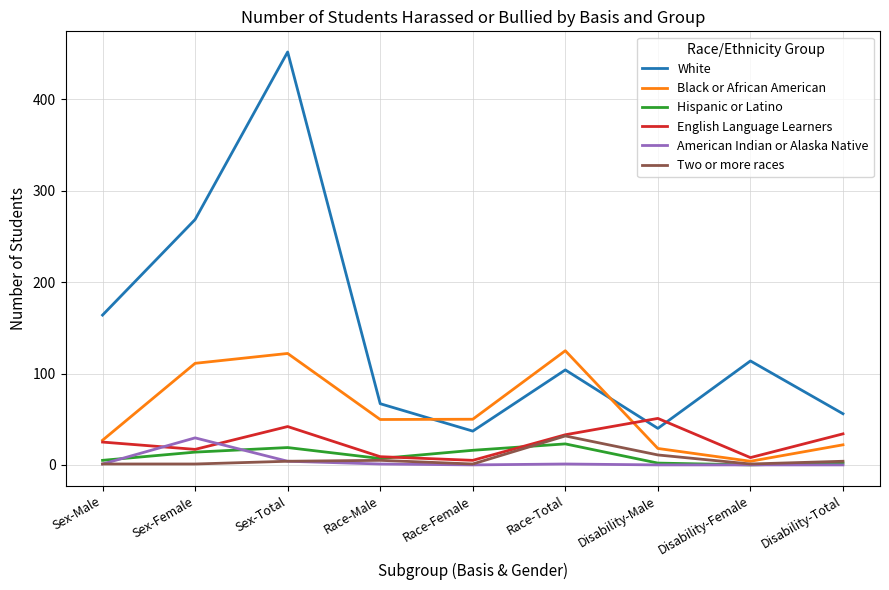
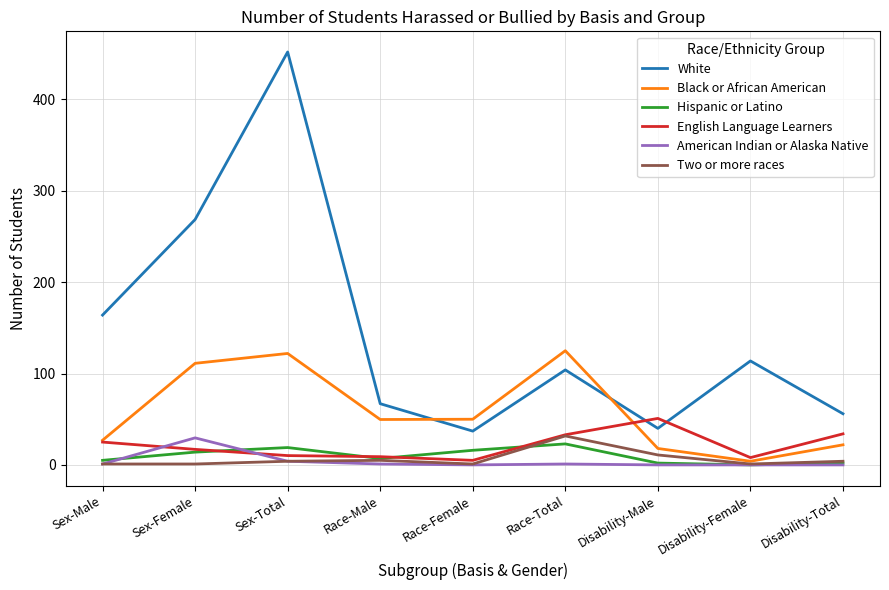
  {
    "White": {
      "Sex-Male": 160,
      "Sex-Female": 270,
      "Sex-Total": 450,
      "Race-Male": 70,
      "Race-Female": 40,
      "Race-Total": 100,
      "Disability-Male": 40,
      "Disability-Female": 110,
      "Disability-Total": 60
    },
    "Black or African American": {
      "Sex-Female": 110,
      "Sex-Total": 120,
      "Race-Male": 50,
      "Race-Female": 50,
      "Race-Total": 130,
      "Disability-Male": 20,
      "Disability-Female": 0,
      "Disability-Total": 20
    },
    "Hispanic or Latino": {
      "Sex-Male": 10,
      "Sex-Female": 10,
      "Sex-Total": 20,
      "Race-Female": 20,
      "Race-Total": 20
    },
    "English Language Learners": {
      "Sex-Female": 20,
-     "Sex-Total": 40,
+     "Sex-Total": 10,
      "Race-Female": 10,
      "Disability-Male": 50,
      "Disability-Female": 10,
      "Disability-Total": 30
    },
    "American Indian or Alaska Native": {
      "Sex-Female": 30,
      "Race-Male": 0,
      "Race-Total": 0
    },
    "Two or more races": {
      "Sex-Female": 0,
      "Disability-Male": 10
    }
  }
